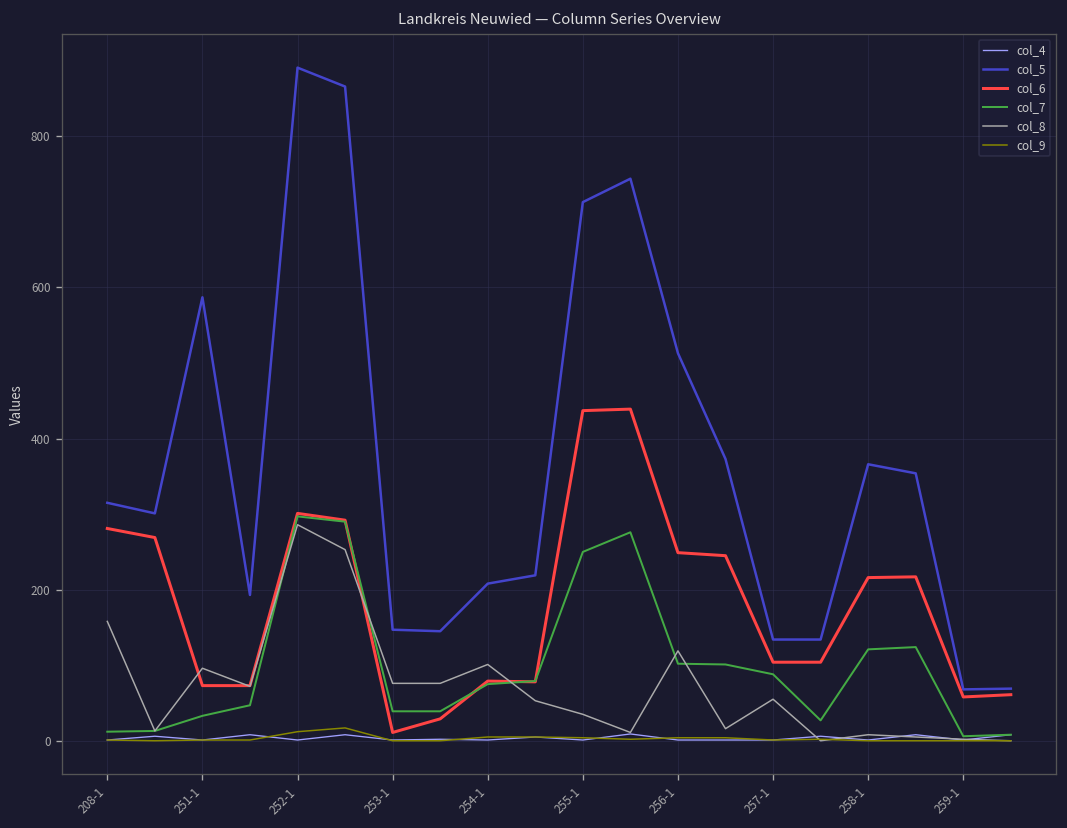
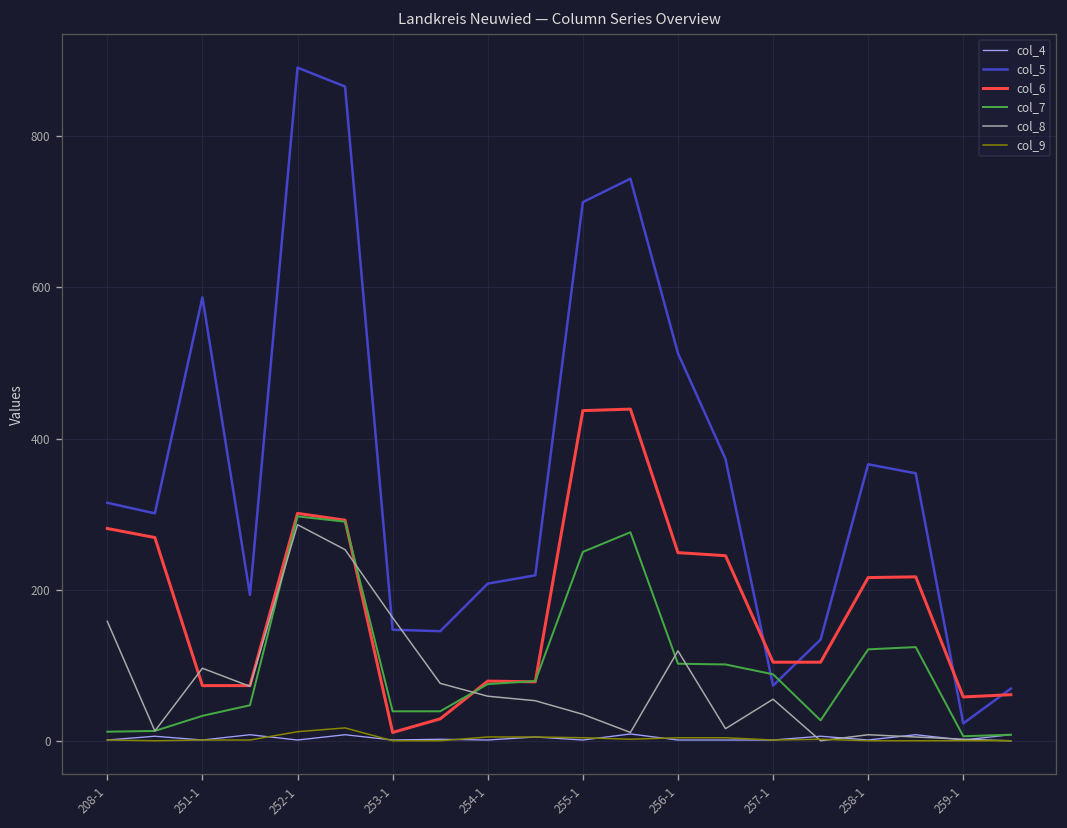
  {
    "col_4": {
      "252-1": 0
    },
    "col_5": {
      "208-1": 320,
      "251-1": 590,
      "252-1": 890,
      "253-1": 150,
      "254-1": 210,
      "255-1": 710,
      "256-1": 510,
-     "257-1": 130,
+     "257-1": 70,
      "258-1": 370,
-     "259-1": 70
+     "259-1": 20
    },
    "col_6": {
      "208-1": 280,
      "251-1": 70,
      "253-1": 10,
      "255-1": 440,
      "256-1": 250,
      "257-1": 100,
      "258-1": 220,
      "259-1": 60
    },
    "col_7": {
      "208-1": 10,
      "251-1": 30,
      "253-1": 40,
      "255-1": 250,
      "256-1": 100,
      "257-1": 90,
      "258-1": 120
    },
    "col_8": {
      "208-1": 160,
      "251-1": 100,
      "252-1": 290,
-     "253-1": 80,
-     "254-1": 100,
+     "253-1": 160,
+     "254-1": 60,
      "255-1": 40,
      "256-1": 120,
      "257-1": 60,
      "258-1": 10
    },
    "col_9": {
      "252-1": 10
    }
  }
